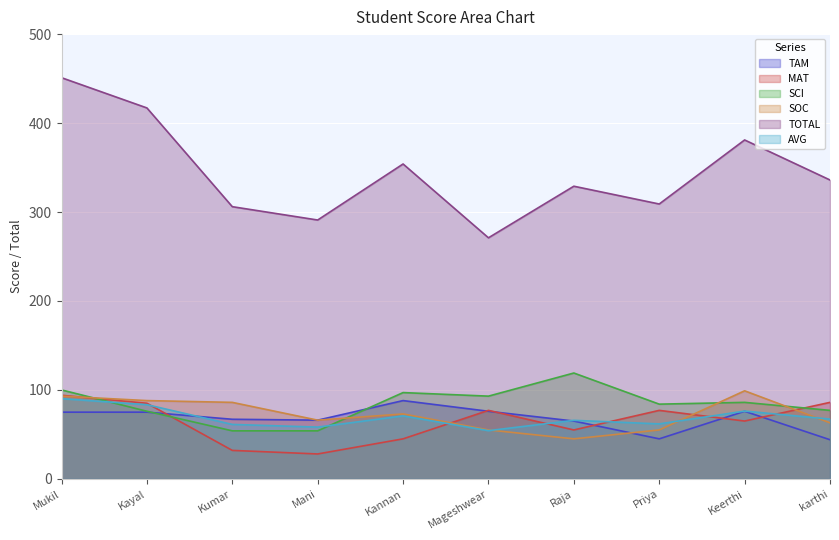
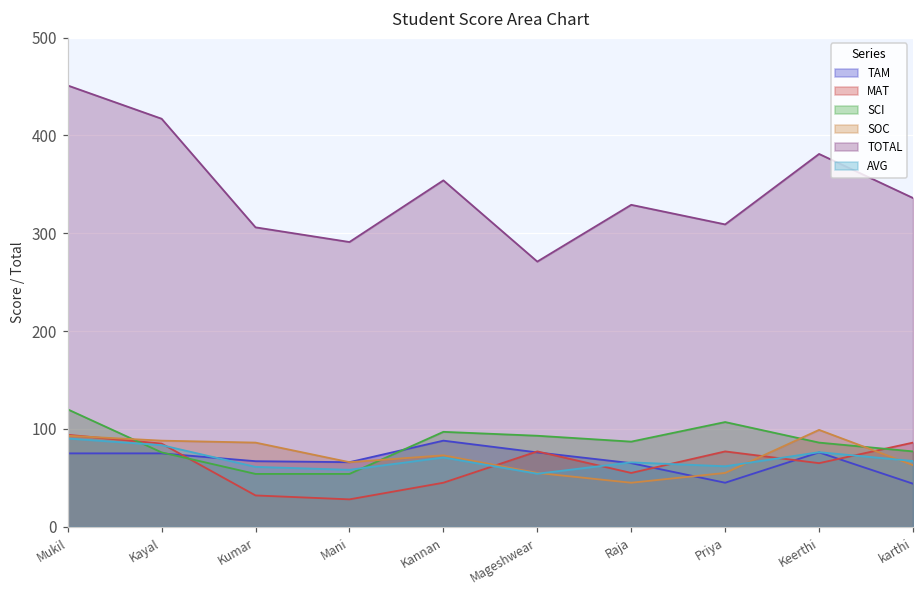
  {
    "SCI": {
-     "Mukil": 100,
+     "Mukil": 120,
      "Kumar": 50,
      "Mani": 50,
      "Kannan": 100,
      "Mageshwear": 90,
-     "Raja": 120,
-     "Priya": 80,
+     "Raja": 90,
+     "Priya": 110,
      "Keerthi": 90,
      "karthi": 80
    }
  }
